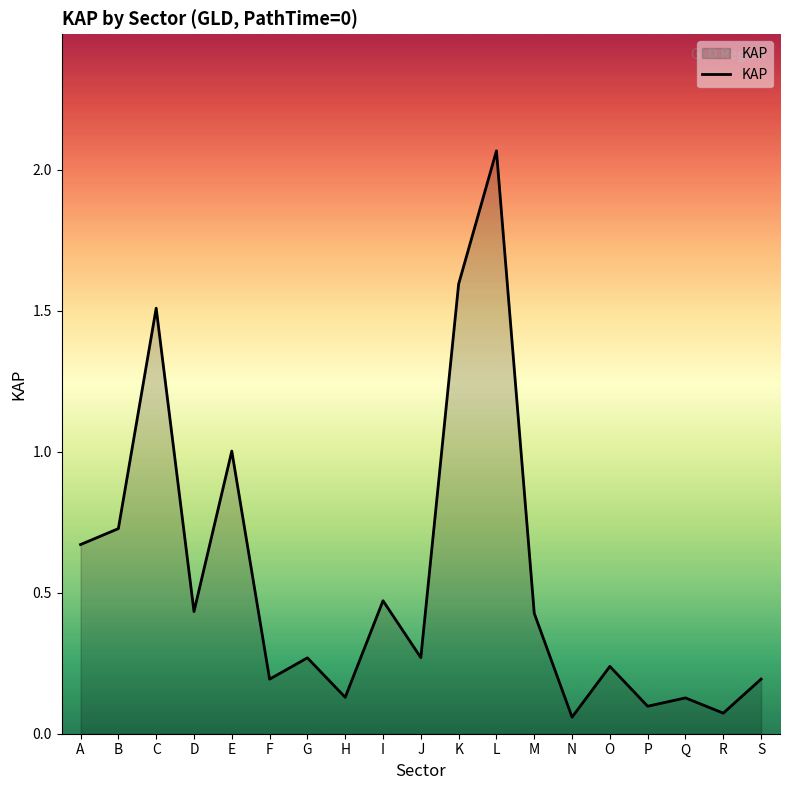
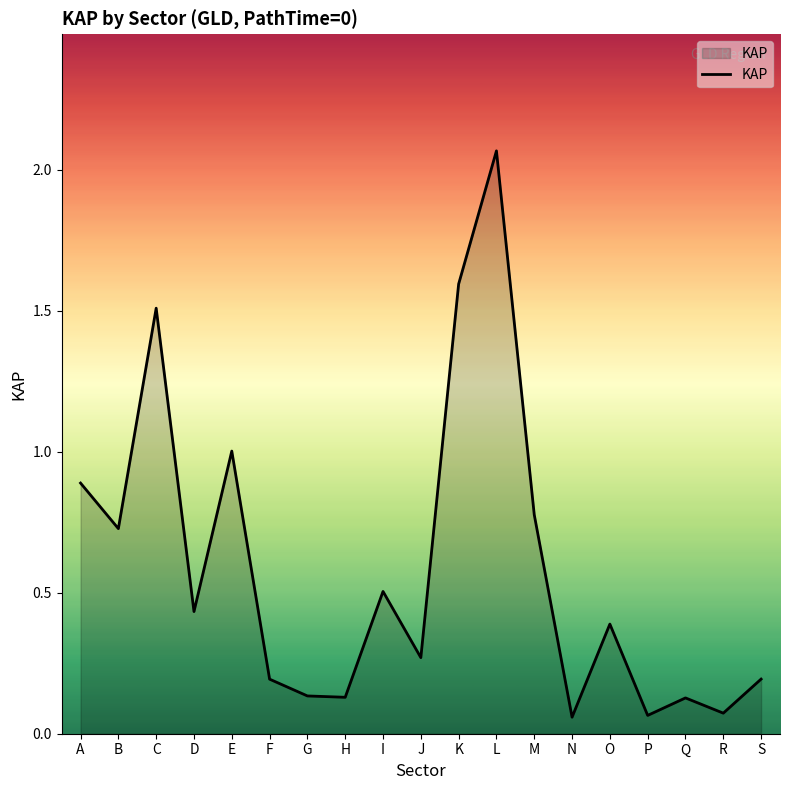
  {
-   "A": 0.67,
+   "A": 0.89,
    "B": 0.73,
    "C": 1.51,
    "D": 0.43,
    "E": 1.00,
    "F": 0.19,
-   "G": 0.27,
+   "G": 0.13,
    "H": 0.13,
-   "I": 0.47,
+   "I": 0.50,
    "J": 0.27,
    "K": 1.59,
    "L": 2.07,
-   "M": 0.43,
+   "M": 0.78,
    "N": 0.06,
-   "O": 0.24,
-   "P": 0.10,
+   "O": 0.39,
+   "P": 0.06,
    "Q": 0.13,
    "R": 0.07,
    "S": 0.19
  }
